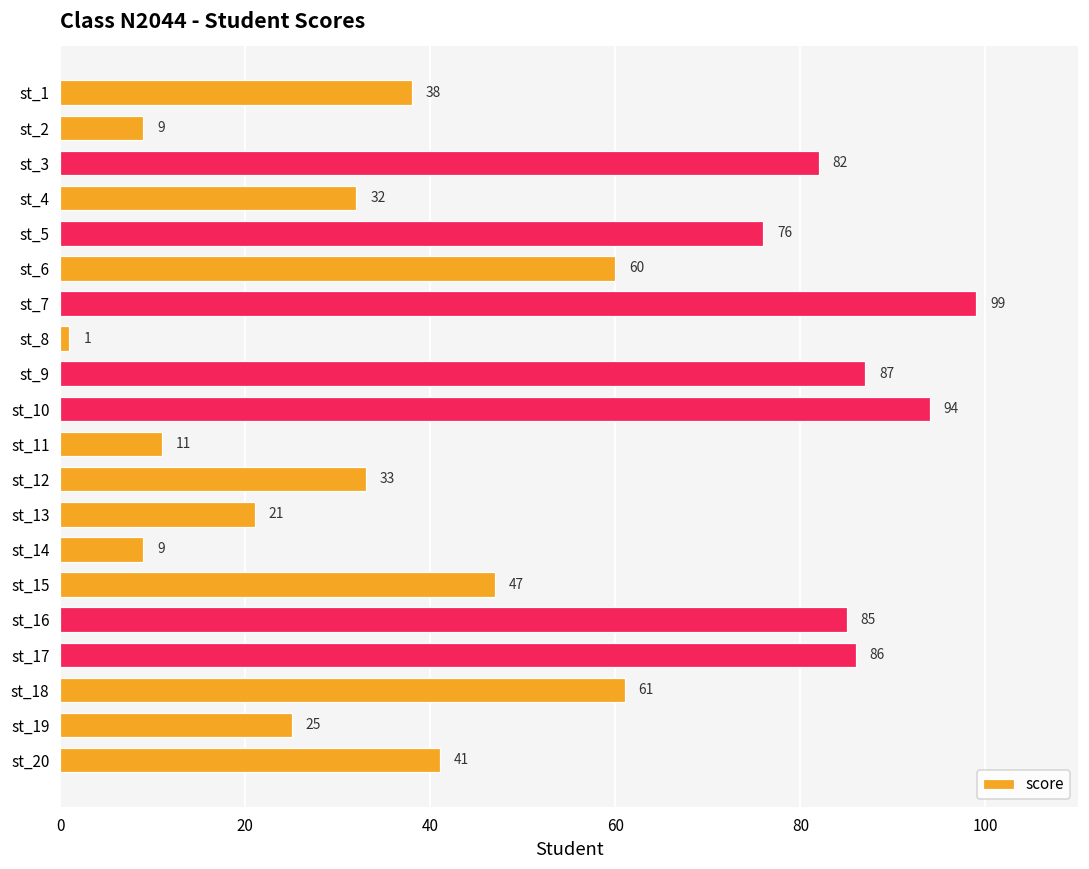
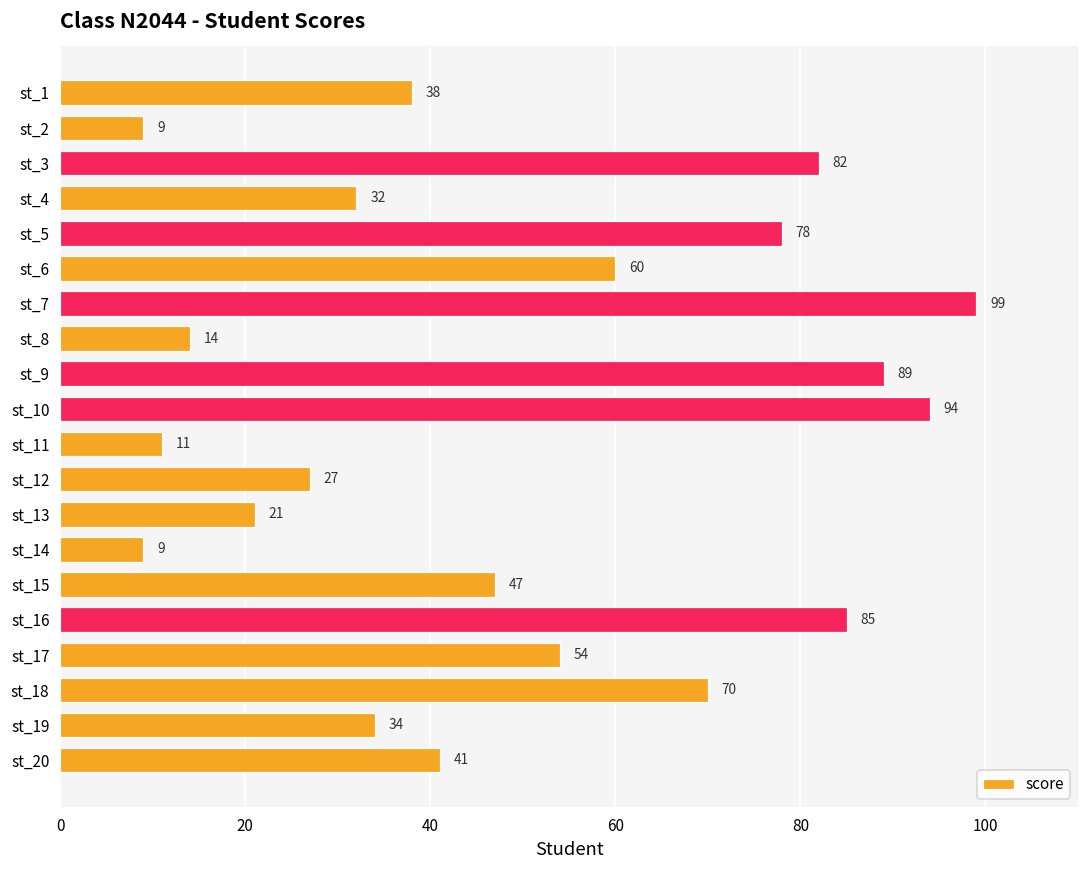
  {
    "st_1": 38,
    "st_2": 9,
    "st_3": 82,
    "st_4": 32,
-   "st_5": 76,
+   "st_5": 78,
    "st_6": 60,
    "st_7": 99,
-   "st_8": 1,
-   "st_9": 87,
+   "st_8": 14,
+   "st_9": 89,
    "st_10": 94,
    "st_11": 11,
-   "st_12": 33,
+   "st_12": 27,
    "st_13": 21,
    "st_14": 9,
    "st_15": 47,
    "st_16": 85,
-   "st_17": 86,
-   "st_18": 61,
-   "st_19": 25,
+   "st_17": 54,
+   "st_18": 70,
+   "st_19": 34,
    "st_20": 41
  }
